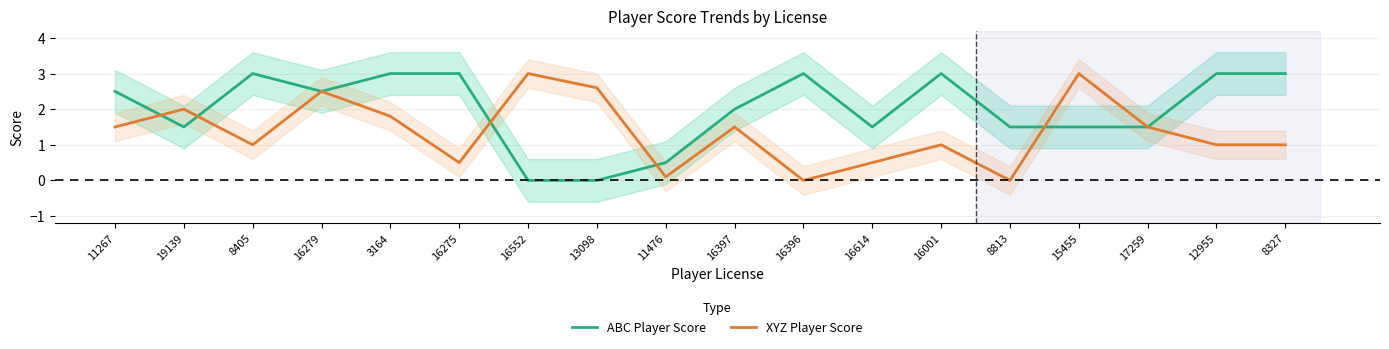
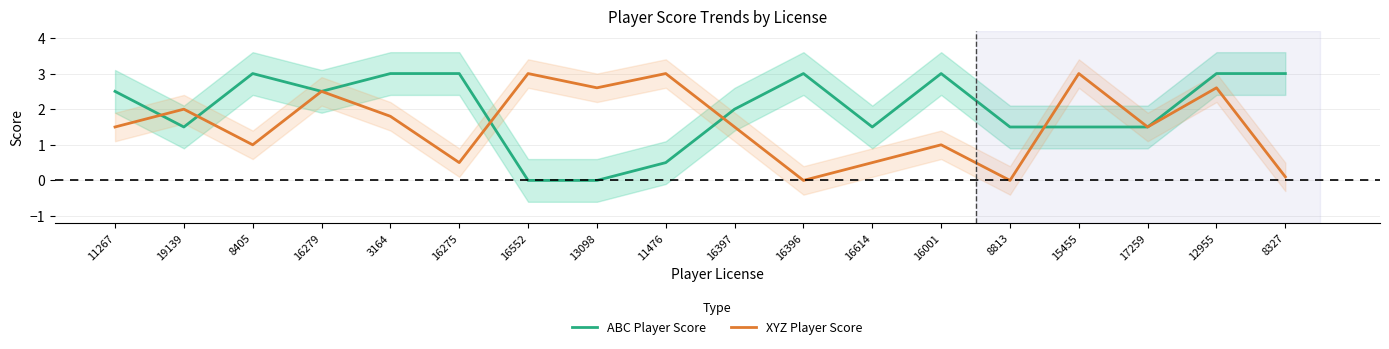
  {
    "XYZ Player Score": {
      "11267": 1.5,
      "19139": 2.0,
      "8405": 1.0,
      "3164": 1.8,
      "16275": 0.5,
      "16552": 3.0,
      "13098": 2.6,
-     "11476": 0.1,
+     "11476": 3.0,
      "16397": 1.5,
      "16396": 0.0,
      "16614": 0.5,
      "16001": 1.0,
      "8813": 0.0,
      "15455": 3.0,
-     "12955": 1.0,
-     "8327": 1.0
+     "12955": 2.6,
+     "8327": 0.1
    }
  }
